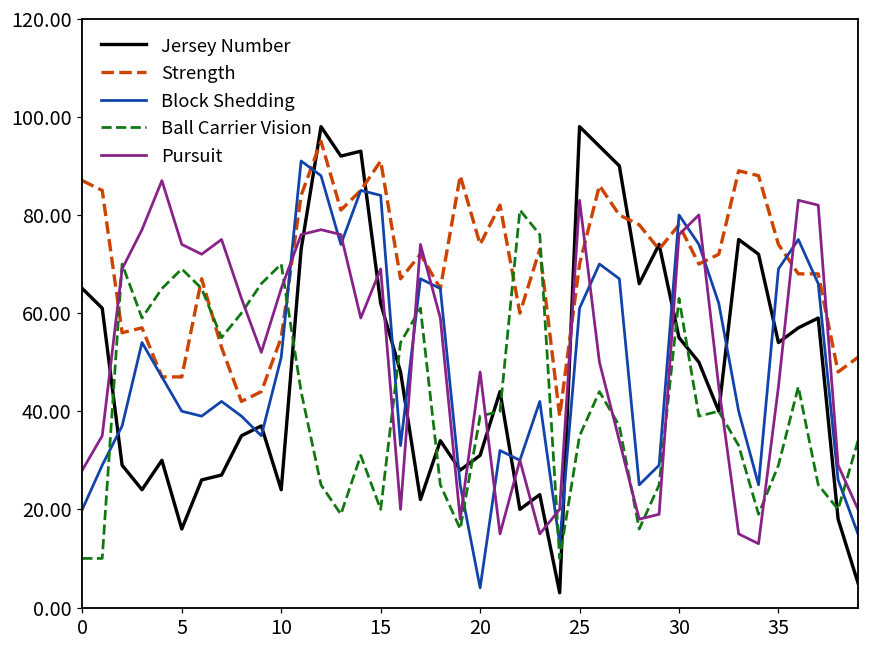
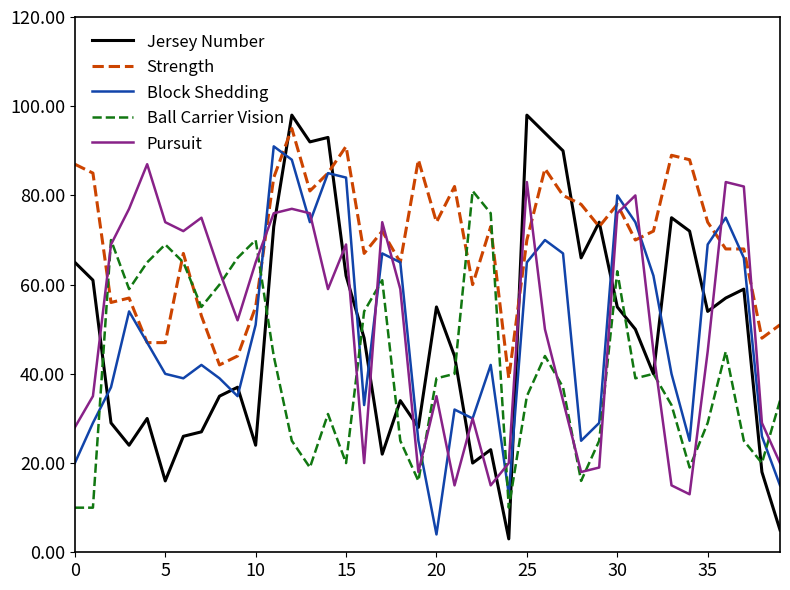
  {
    "Jersey Number": {
      "0": 65,
      "5": 16,
      "10": 24,
      "15": 62,
-     "20": 31,
+     "20": 55,
      "25": 98,
      "30": 55,
      "35": 54
    },
    "Strength": {
      "0": 87,
      "5": 47,
      "10": 55,
      "15": 91,
      "20": 74,
      "25": 70,
      "30": 78,
      "35": 74
    },
    "Block Shedding": {
      "0": 20,
      "5": 40,
      "10": 51,
      "15": 84,
      "20": 4,
-     "25": 61,
+     "25": 65,
      "30": 80,
      "35": 69
    },
    "Ball Carrier Vision": {
      "0": 10,
      "5": 69,
      "10": 70,
      "15": 20,
      "20": 39,
      "25": 35,
      "30": 63,
      "35": 29
    },
    "Pursuit": {
      "0": 28,
      "5": 74,
      "10": 65,
      "15": 69,
-     "20": 48,
+     "20": 35,
      "25": 83,
      "30": 76,
      "35": 45
    }
  }
